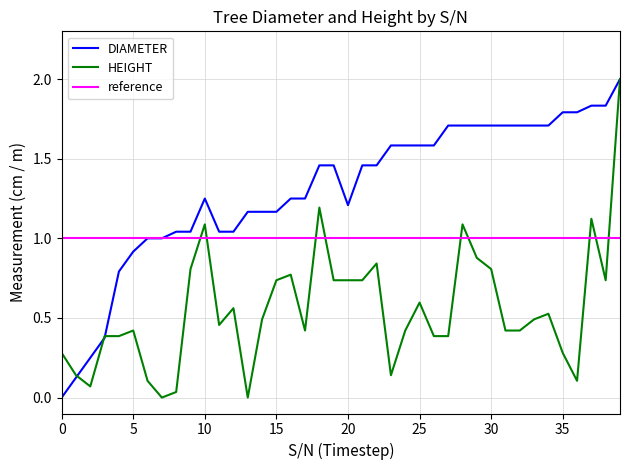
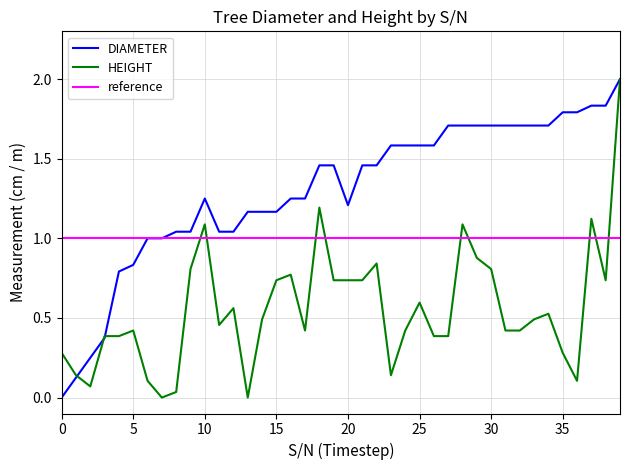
  {
    "DIAMETER": {
      "0": 0.00,
-     "5": 0.92,
+     "5": 0.83,
      "10": 1.25,
      "15": 1.17,
      "20": 1.21,
      "25": 1.58,
      "30": 1.71,
      "35": 1.79
    },
    "HEIGHT": {
      "0": 0.28,
      "5": 0.42,
      "10": 1.09,
      "15": 0.74,
      "20": 0.74,
      "25": 0.60,
      "30": 0.81,
      "35": 0.28
    },
    "reference": {
      "0": 1.00,
      "5": 1.00,
      "10": 1.00,
      "15": 1.00,
      "20": 1.00,
      "25": 1.00,
      "30": 1.00,
      "35": 1.00
    }
  }
